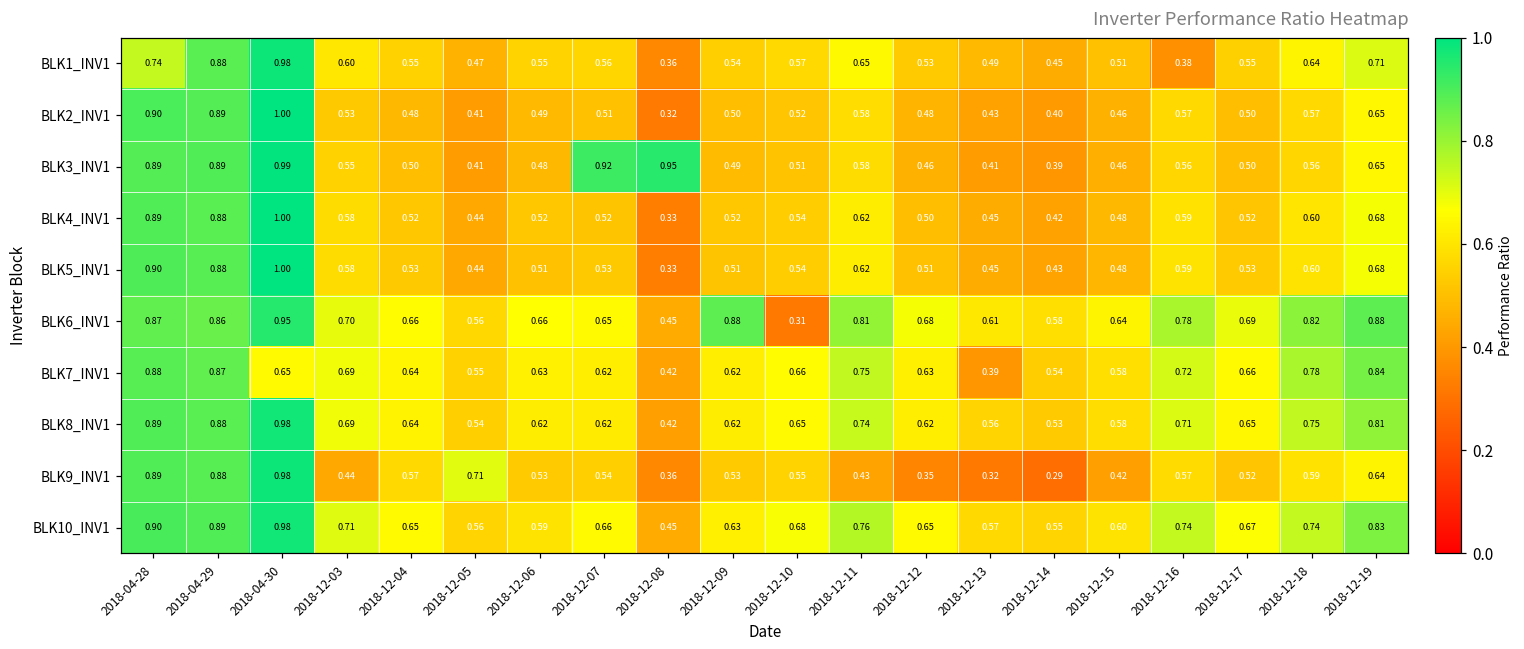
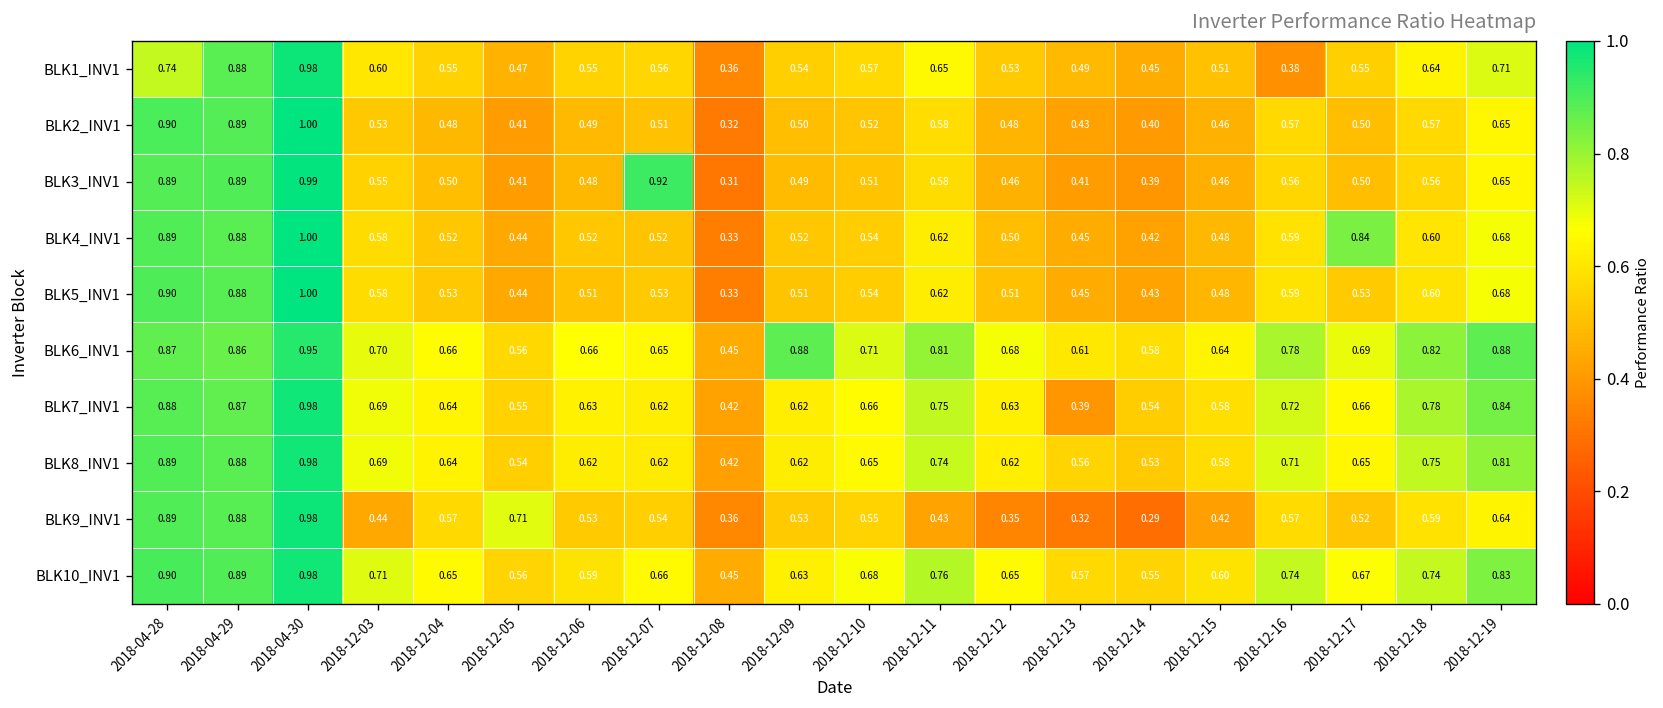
  {
    "BLK1_INV1": {
      "2018-04-28": 0.74,
      "2018-04-29": 0.88,
      "2018-04-30": 0.98,
      "2018-12-03": 0.60,
      "2018-12-04": 0.55,
      "2018-12-05": 0.47,
      "2018-12-06": 0.55,
      "2018-12-07": 0.56,
      "2018-12-08": 0.36,
      "2018-12-09": 0.54,
      "2018-12-10": 0.57,
      "2018-12-11": 0.65,
      "2018-12-12": 0.53,
      "2018-12-13": 0.49,
      "2018-12-14": 0.45,
      "2018-12-15": 0.51,
      "2018-12-16": 0.38,
      "2018-12-17": 0.55,
      "2018-12-18": 0.64,
      "2018-12-19": 0.71
    },
    "BLK2_INV1": {
      "2018-04-28": 0.90,
      "2018-04-29": 0.89,
      "2018-04-30": 1.00,
      "2018-12-03": 0.53,
      "2018-12-04": 0.48,
      "2018-12-05": 0.41,
      "2018-12-06": 0.49,
      "2018-12-07": 0.51,
      "2018-12-08": 0.32,
      "2018-12-09": 0.50,
      "2018-12-10": 0.52,
      "2018-12-11": 0.58,
      "2018-12-12": 0.48,
      "2018-12-13": 0.43,
      "2018-12-14": 0.40,
      "2018-12-15": 0.46,
      "2018-12-16": 0.57,
      "2018-12-17": 0.50,
      "2018-12-18": 0.57,
      "2018-12-19": 0.65
    },
    "BLK3_INV1": {
      "2018-04-28": 0.89,
      "2018-04-29": 0.89,
      "2018-04-30": 0.99,
      "2018-12-03": 0.55,
      "2018-12-04": 0.50,
      "2018-12-05": 0.41,
      "2018-12-06": 0.48,
      "2018-12-07": 0.92,
-     "2018-12-08": 0.95,
+     "2018-12-08": 0.31,
      "2018-12-09": 0.49,
      "2018-12-10": 0.51,
      "2018-12-11": 0.58,
      "2018-12-12": 0.46,
      "2018-12-13": 0.41,
      "2018-12-14": 0.39,
      "2018-12-15": 0.46,
      "2018-12-16": 0.56,
      "2018-12-17": 0.50,
      "2018-12-18": 0.56,
      "2018-12-19": 0.65
    },
    "BLK4_INV1": {
      "2018-04-28": 0.89,
      "2018-04-29": 0.88,
      "2018-04-30": 1.00,
      "2018-12-03": 0.58,
      "2018-12-04": 0.52,
      "2018-12-05": 0.44,
      "2018-12-06": 0.52,
      "2018-12-07": 0.52,
      "2018-12-08": 0.33,
      "2018-12-09": 0.52,
      "2018-12-10": 0.54,
      "2018-12-11": 0.62,
      "2018-12-12": 0.50,
      "2018-12-13": 0.45,
      "2018-12-14": 0.42,
      "2018-12-15": 0.48,
      "2018-12-16": 0.59,
-     "2018-12-17": 0.52,
+     "2018-12-17": 0.84,
      "2018-12-18": 0.60,
      "2018-12-19": 0.68
    },
    "BLK5_INV1": {
      "2018-04-28": 0.90,
      "2018-04-29": 0.88,
      "2018-04-30": 1.00,
      "2018-12-03": 0.58,
      "2018-12-04": 0.53,
      "2018-12-05": 0.44,
      "2018-12-06": 0.51,
      "2018-12-07": 0.53,
      "2018-12-08": 0.33,
      "2018-12-09": 0.51,
      "2018-12-10": 0.54,
      "2018-12-11": 0.62,
      "2018-12-12": 0.51,
      "2018-12-13": 0.45,
      "2018-12-14": 0.43,
      "2018-12-15": 0.48,
      "2018-12-16": 0.59,
      "2018-12-17": 0.53,
      "2018-12-18": 0.60,
      "2018-12-19": 0.68
    },
    "BLK6_INV1": {
      "2018-04-28": 0.87,
      "2018-04-29": 0.86,
      "2018-04-30": 0.95,
      "2018-12-03": 0.70,
      "2018-12-04": 0.66,
      "2018-12-05": 0.56,
      "2018-12-06": 0.66,
      "2018-12-07": 0.65,
      "2018-12-08": 0.45,
      "2018-12-09": 0.88,
-     "2018-12-10": 0.31,
+     "2018-12-10": 0.71,
      "2018-12-11": 0.81,
      "2018-12-12": 0.68,
      "2018-12-13": 0.61,
      "2018-12-14": 0.58,
      "2018-12-15": 0.64,
      "2018-12-16": 0.78,
      "2018-12-17": 0.69,
      "2018-12-18": 0.82,
      "2018-12-19": 0.88
    },
    "BLK7_INV1": {
      "2018-04-28": 0.88,
      "2018-04-29": 0.87,
-     "2018-04-30": 0.65,
+     "2018-04-30": 0.98,
      "2018-12-03": 0.69,
      "2018-12-04": 0.64,
      "2018-12-05": 0.55,
      "2018-12-06": 0.63,
      "2018-12-07": 0.62,
      "2018-12-08": 0.42,
      "2018-12-09": 0.62,
      "2018-12-10": 0.66,
      "2018-12-11": 0.75,
      "2018-12-12": 0.63,
      "2018-12-13": 0.39,
      "2018-12-14": 0.54,
      "2018-12-15": 0.58,
      "2018-12-16": 0.72,
      "2018-12-17": 0.66,
      "2018-12-18": 0.78,
      "2018-12-19": 0.84
    },
    "BLK8_INV1": {
      "2018-04-28": 0.89,
      "2018-04-29": 0.88,
      "2018-04-30": 0.98,
      "2018-12-03": 0.69,
      "2018-12-04": 0.64,
      "2018-12-05": 0.54,
      "2018-12-06": 0.62,
      "2018-12-07": 0.62,
      "2018-12-08": 0.42,
      "2018-12-09": 0.62,
      "2018-12-10": 0.65,
      "2018-12-11": 0.74,
      "2018-12-12": 0.62,
      "2018-12-13": 0.56,
      "2018-12-14": 0.53,
      "2018-12-15": 0.58,
      "2018-12-16": 0.71,
      "2018-12-17": 0.65,
      "2018-12-18": 0.75,
      "2018-12-19": 0.81
    },
    "BLK9_INV1": {
      "2018-04-28": 0.89,
      "2018-04-29": 0.88,
      "2018-04-30": 0.98,
      "2018-12-03": 0.44,
      "2018-12-04": 0.57,
      "2018-12-05": 0.71,
      "2018-12-06": 0.53,
      "2018-12-07": 0.54,
      "2018-12-08": 0.36,
      "2018-12-09": 0.53,
      "2018-12-10": 0.55,
      "2018-12-11": 0.43,
      "2018-12-12": 0.35,
      "2018-12-13": 0.32,
      "2018-12-14": 0.29,
      "2018-12-15": 0.42,
      "2018-12-16": 0.57,
      "2018-12-17": 0.52,
      "2018-12-18": 0.59,
      "2018-12-19": 0.64
    },
    "BLK10_INV1": {
      "2018-04-28": 0.90,
      "2018-04-29": 0.89,
      "2018-04-30": 0.98,
      "2018-12-03": 0.71,
      "2018-12-04": 0.65,
      "2018-12-05": 0.56,
      "2018-12-06": 0.59,
      "2018-12-07": 0.66,
      "2018-12-08": 0.45,
      "2018-12-09": 0.63,
      "2018-12-10": 0.68,
      "2018-12-11": 0.76,
      "2018-12-12": 0.65,
      "2018-12-13": 0.57,
      "2018-12-14": 0.55,
      "2018-12-15": 0.60,
      "2018-12-16": 0.74,
      "2018-12-17": 0.67,
      "2018-12-18": 0.74,
      "2018-12-19": 0.83
    }
  }
